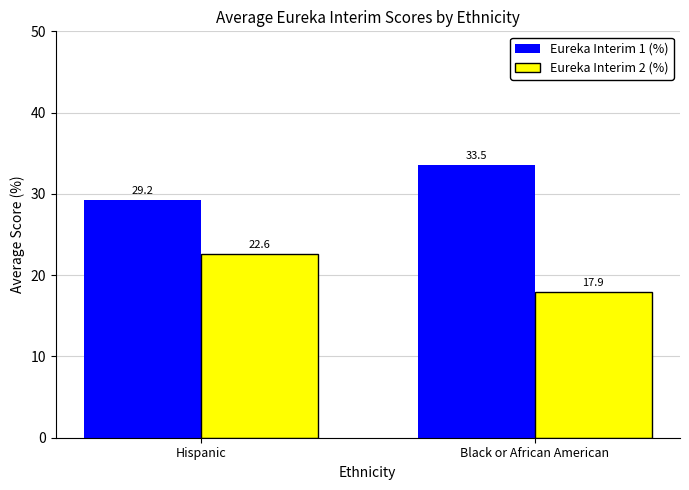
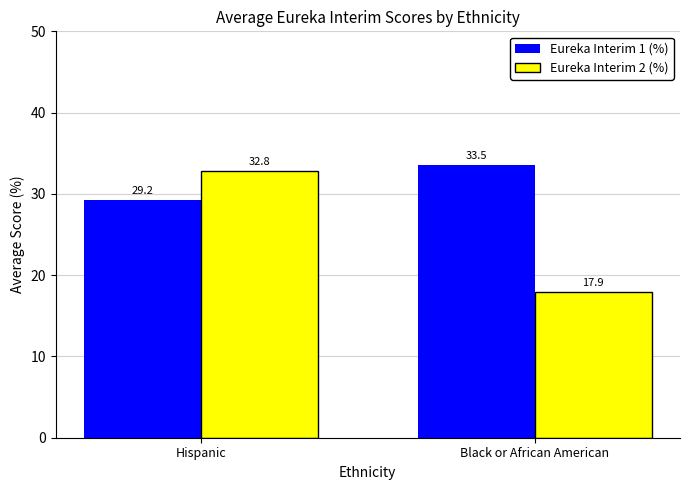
  {
    "Eureka Interim 1 (%)": {
      "Hispanic": 29.2,
      "Black or African American": 33.5
    },
    "Eureka Interim 2 (%)": {
-     "Hispanic": 22.6,
+     "Hispanic": 32.8,
      "Black or African American": 17.9
    }
  }
